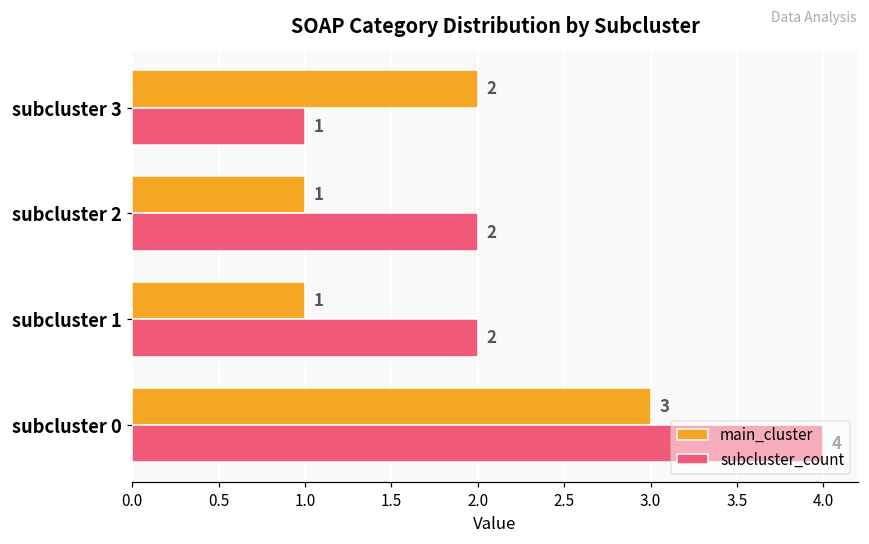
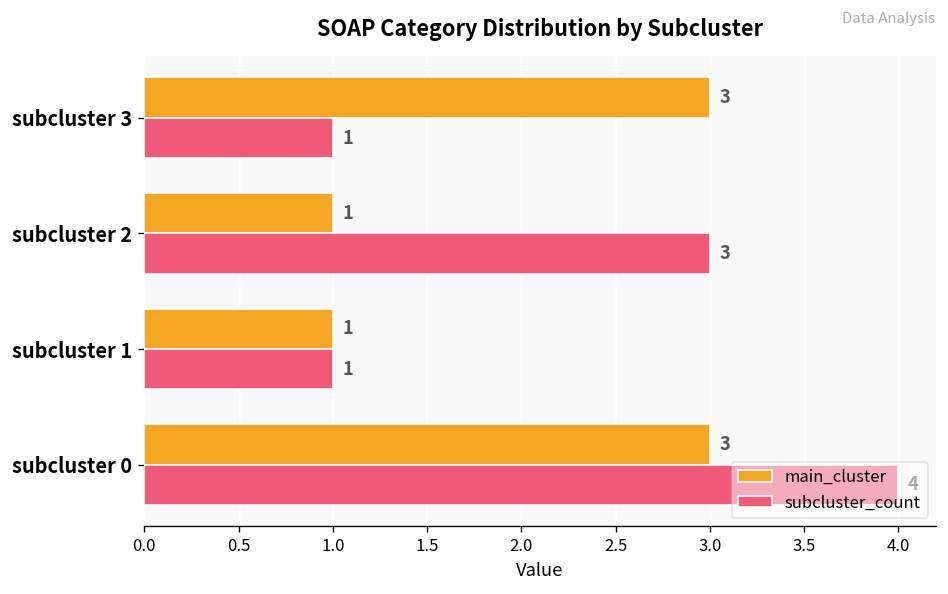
  {
    "main_cluster": {
-     "subcluster 3": 2,
+     "subcluster 3": 3,
      "subcluster 2": 1,
      "subcluster 1": 1,
      "subcluster 0": 3
    },
    "subcluster_count": {
      "subcluster 3": 1,
-     "subcluster 2": 2,
-     "subcluster 1": 2
+     "subcluster 2": 3,
+     "subcluster 1": 1
    }
  }
